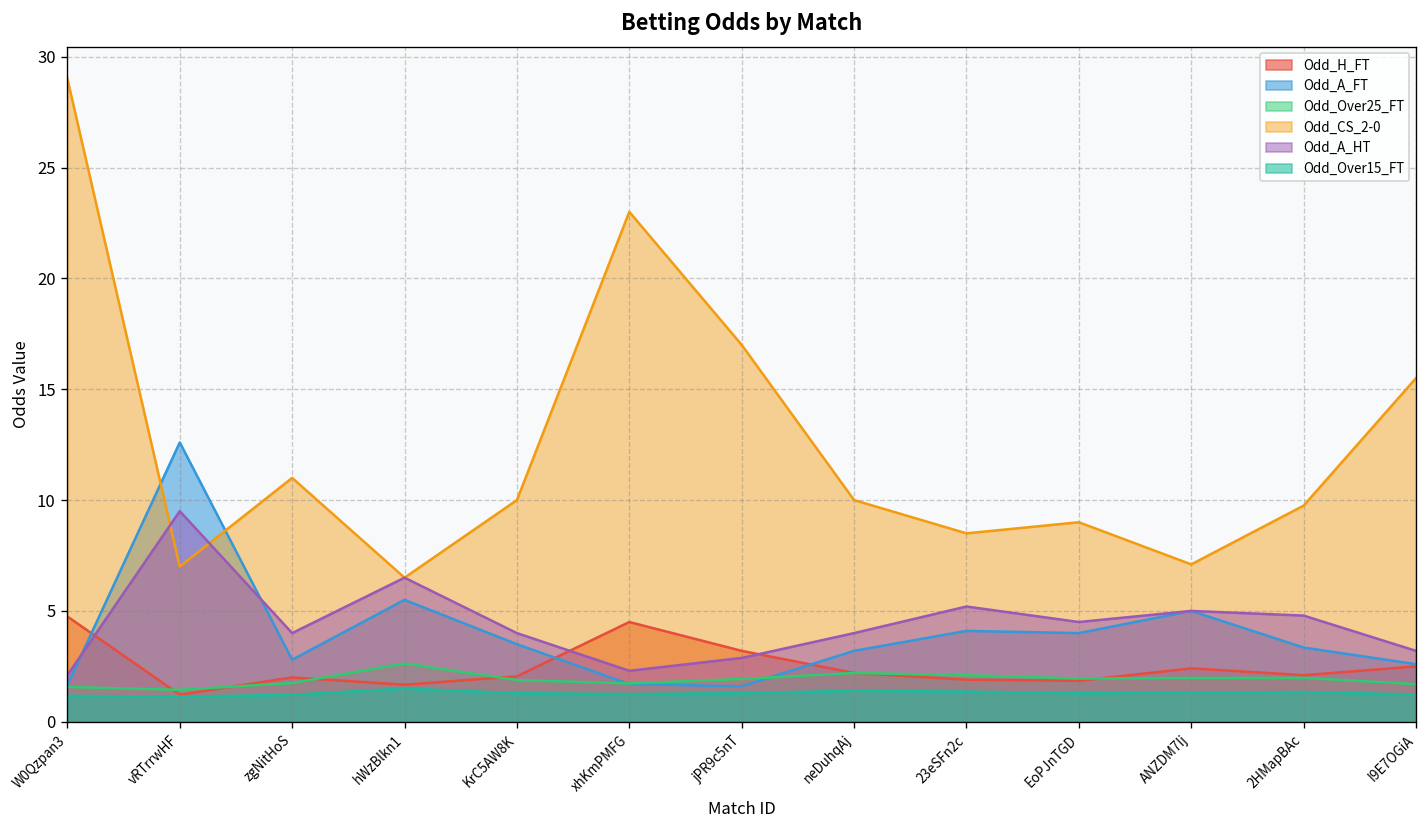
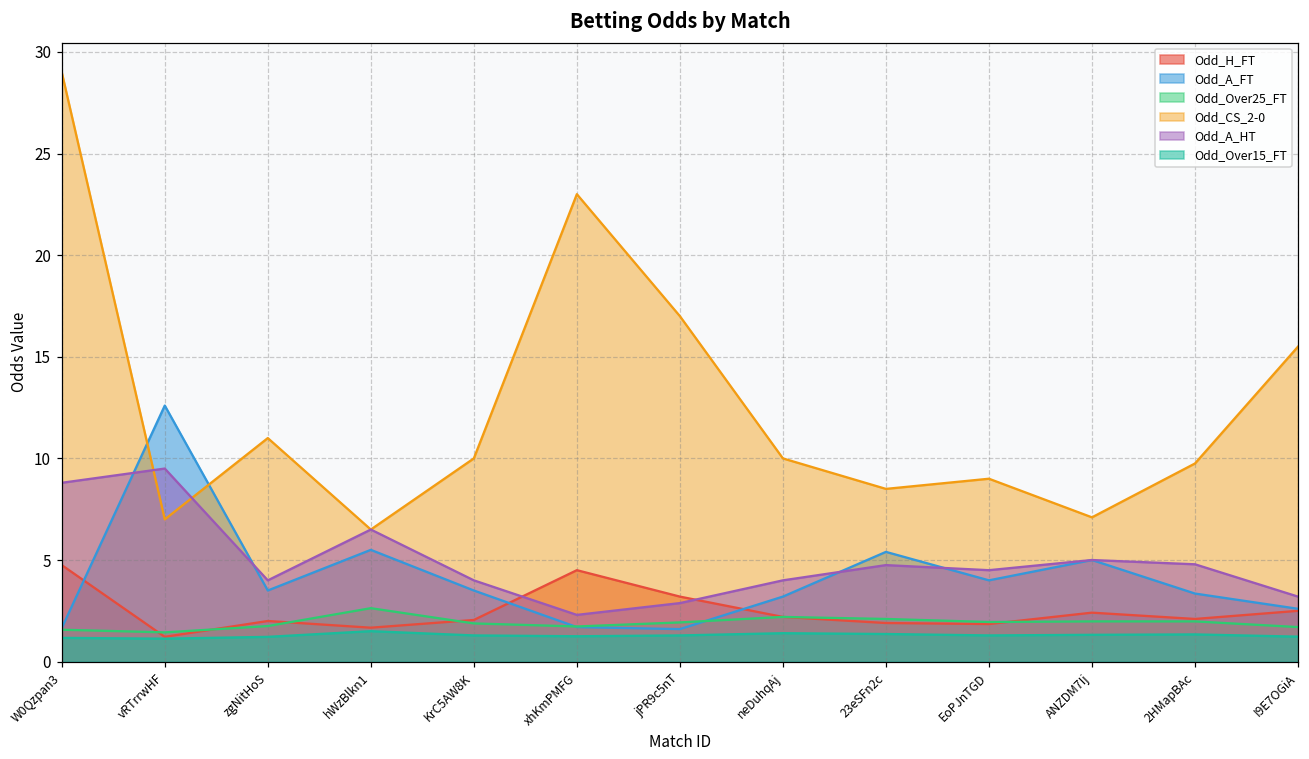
  {
    "Odd_H_FT": {
      "W0Qzpan3": 4.8,
      "zgNitHoS": 2.0,
      "hWzBlkn1": 1.7,
      "KrC5AW8K": 2.1,
      "xhKmPMFG": 4.5,
      "jPR9c5nT": 3.2,
      "23eSFn2c": 1.9,
      "ANZDM7Ij": 2.4
    },
    "Odd_A_FT": {
      "vRTrrwHF": 12.6,
-     "zgNitHoS": 2.8,
+     "zgNitHoS": 3.5,
      "hWzBlkn1": 5.5,
      "KrC5AW8K": 3.5,
      "jPR9c5nT": 1.6,
      "neDuhqAj": 3.2,
-     "23eSFn2c": 4.1,
+     "23eSFn2c": 5.4,
      "EoPJnTGD": 4.0,
      "2HMapBAc": 3.4
    },
    "Odd_CS_2-0": {
      "W0Qzpan3": 29.0,
      "vRTrrwHF": 7.0,
      "zgNitHoS": 11.0,
      "KrC5AW8K": 10.0,
      "xhKmPMFG": 23.0,
      "jPR9c5nT": 17.0,
      "neDuhqAj": 10.0,
      "23eSFn2c": 8.5,
      "EoPJnTGD": 9.0,
      "ANZDM7Ij": 7.1,
      "2HMapBAc": 9.8,
      "I9E7OGiA": 15.5
    },
    "Odd_A_HT": {
-     "W0Qzpan3": 2.1,
+     "W0Qzpan3": 8.8,
      "vRTrrwHF": 9.5,
      "zgNitHoS": 4.0,
      "KrC5AW8K": 4.0,
      "xhKmPMFG": 2.3,
      "jPR9c5nT": 2.9,
      "neDuhqAj": 4.0,
-     "23eSFn2c": 5.2,
+     "23eSFn2c": 4.8,
      "EoPJnTGD": 4.5,
      "2HMapBAc": 4.8,
      "I9E7OGiA": 3.2
    }
  }
